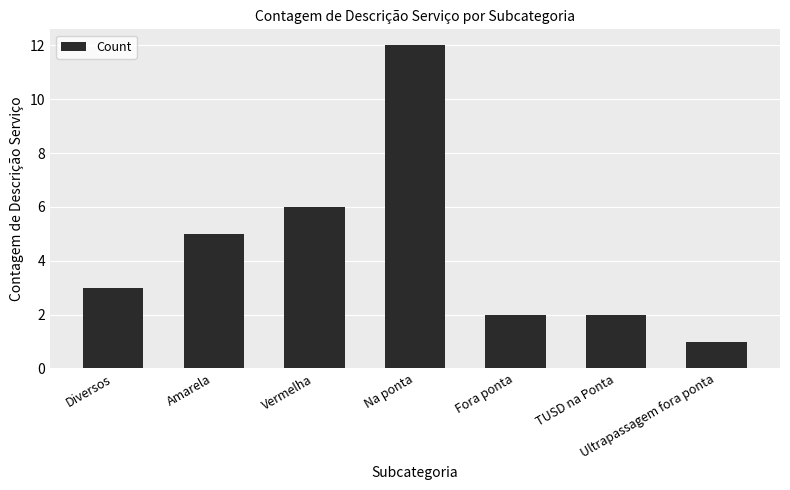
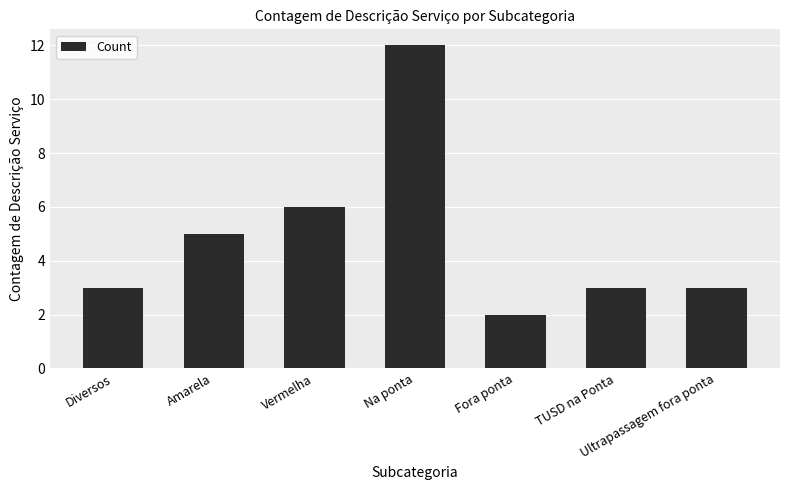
  {
    "Diversos": 3,
    "Amarela": 5,
    "Vermelha": 6,
    "Na ponta": 12,
    "Fora ponta": 2,
-   "TUSD na Ponta": 2,
-   "Ultrapassagem fora ponta": 1
+   "TUSD na Ponta": 3,
+   "Ultrapassagem fora ponta": 3
  }
